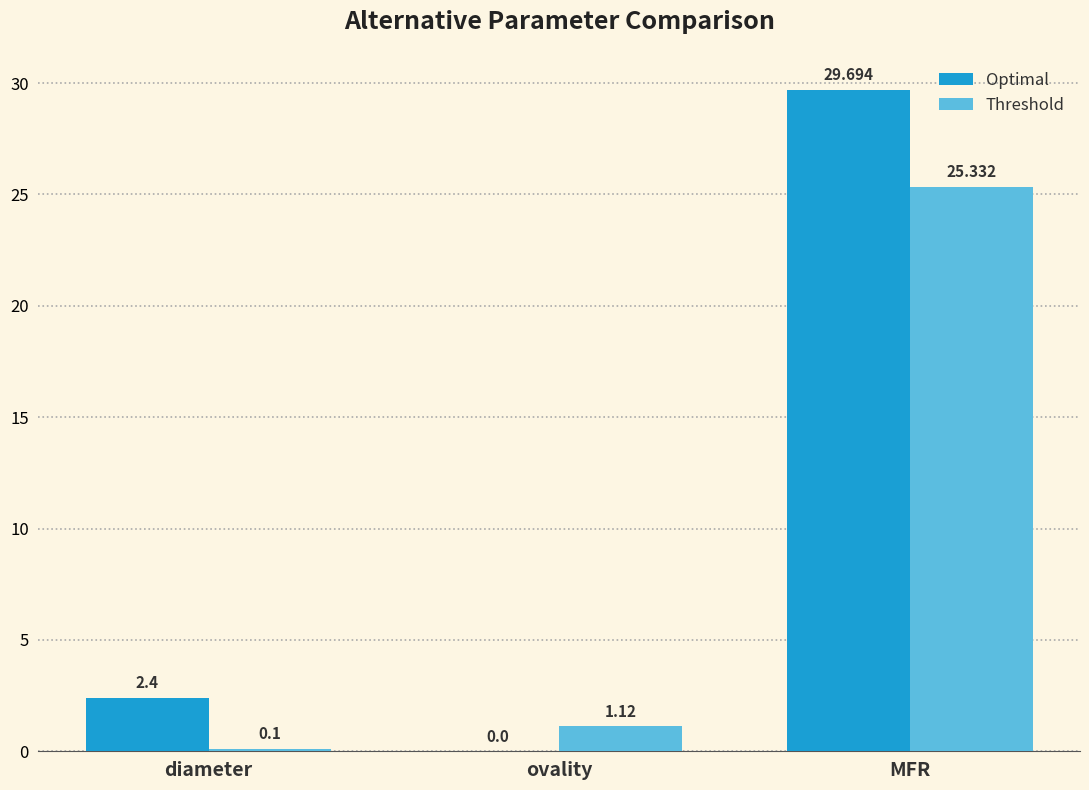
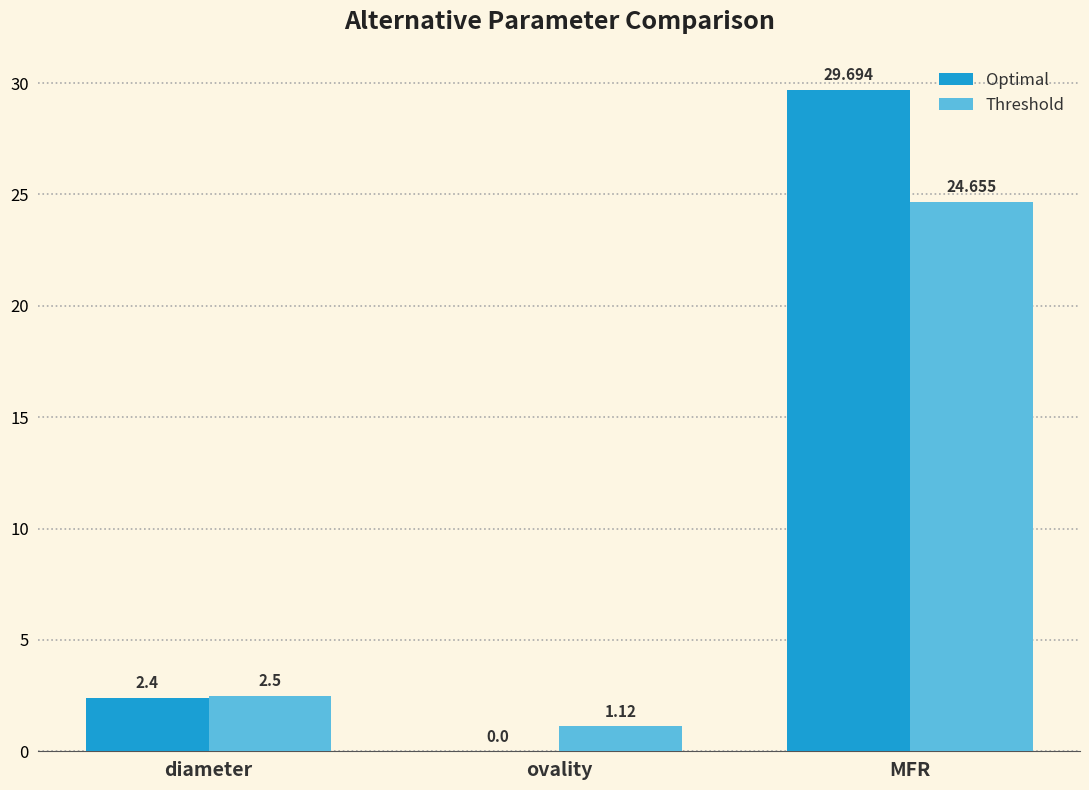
  {
    "Optimal": {
      "diameter": 2.4,
      "ovality": 0.0,
      "MFR": 29.694
    },
    "Threshold": {
-     "diameter": 0.1,
+     "diameter": 2.5,
      "ovality": 1.12,
-     "MFR": 25.332
+     "MFR": 24.655
    }
  }
